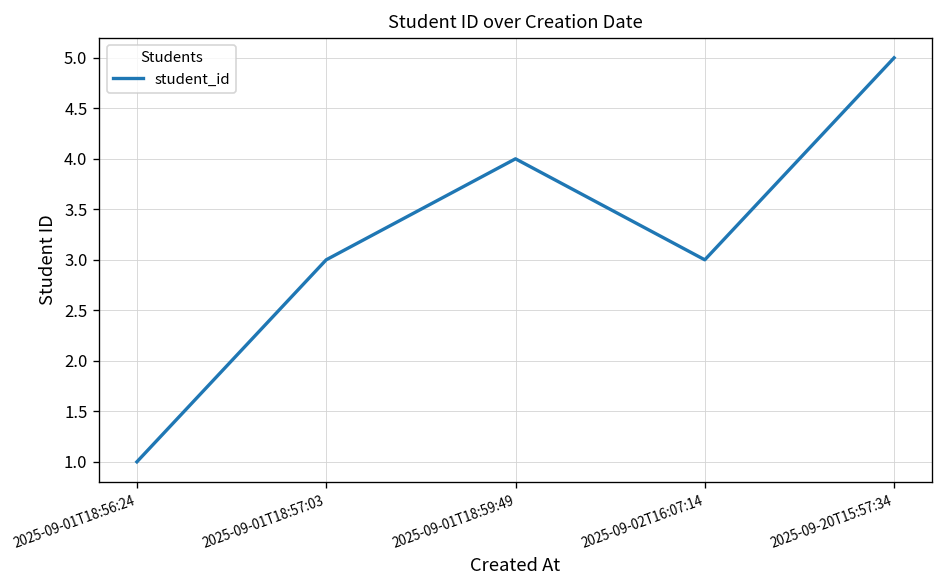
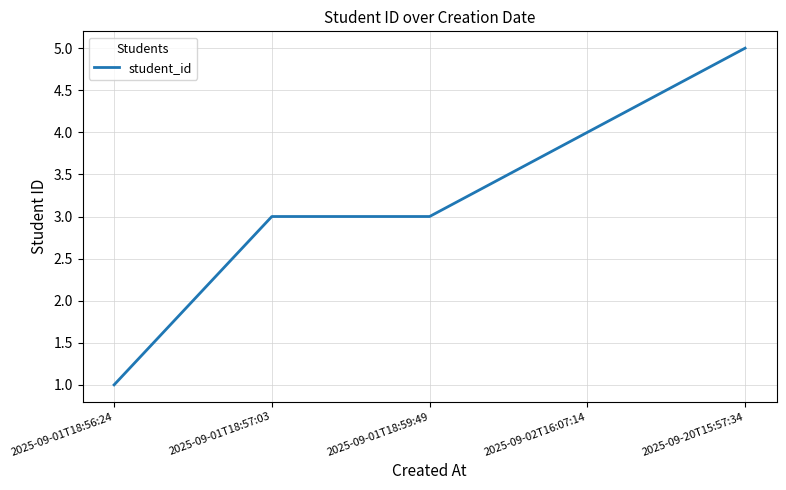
  {
    "2025-09-01T18:56:24": 1,
    "2025-09-01T18:57:03": 3,
-   "2025-09-01T18:59:49": 4,
-   "2025-09-02T16:07:14": 3,
+   "2025-09-01T18:59:49": 3,
+   "2025-09-02T16:07:14": 4,
    "2025-09-20T15:57:34": 5
  }
